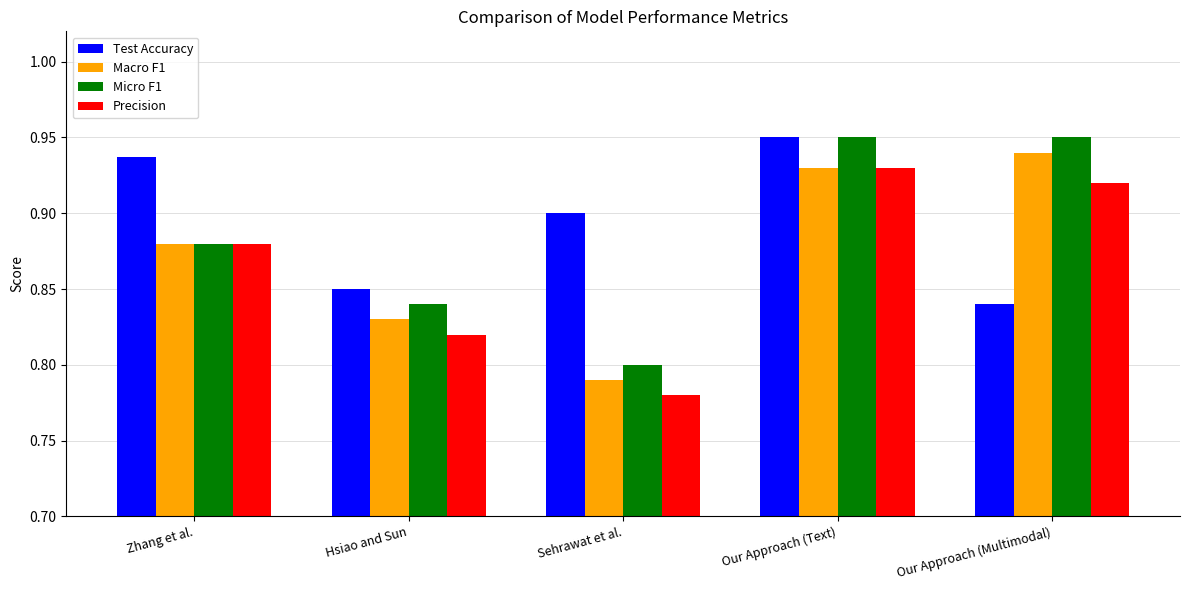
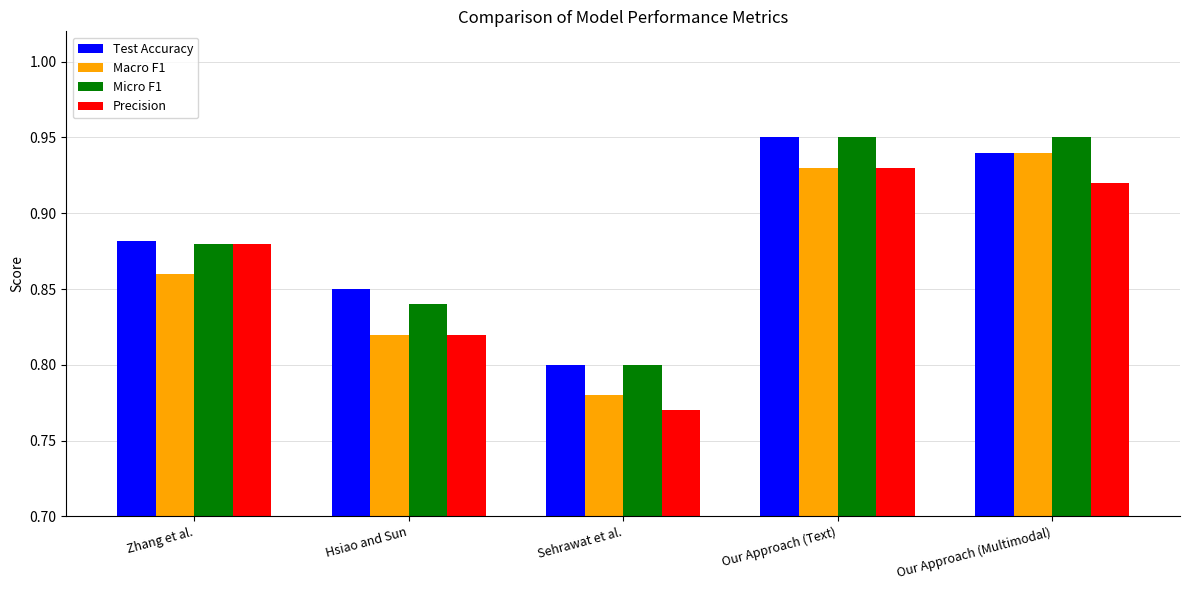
  {
    "Test Accuracy": {
-     "Zhang et al.": 0.937,
+     "Zhang et al.": 0.881,
      "Hsiao and Sun": 0.850,
-     "Sehrawat et al.": 0.9,
+     "Sehrawat et al.": 0.8,
      "Our Approach (Text)": 0.950,
-     "Our Approach (Multimodal)": 0.84
+     "Our Approach (Multimodal)": 0.94
    },
    "Macro F1": {
-     "Zhang et al.": 0.88,
-     "Hsiao and Sun": 0.83,
-     "Sehrawat et al.": 0.79,
+     "Zhang et al.": 0.86,
+     "Hsiao and Sun": 0.82,
+     "Sehrawat et al.": 0.78,
      "Our Approach (Text)": 0.93,
      "Our Approach (Multimodal)": 0.94
    },
    "Micro F1": {
      "Zhang et al.": 0.880,
      "Hsiao and Sun": 0.840,
      "Sehrawat et al.": 0.800,
      "Our Approach (Text)": 0.950,
      "Our Approach (Multimodal)": 0.950
    },
    "Precision": {
      "Zhang et al.": 0.88,
      "Hsiao and Sun": 0.82,
-     "Sehrawat et al.": 0.78,
+     "Sehrawat et al.": 0.77,
      "Our Approach (Text)": 0.93,
      "Our Approach (Multimodal)": 0.92
    }
  }
